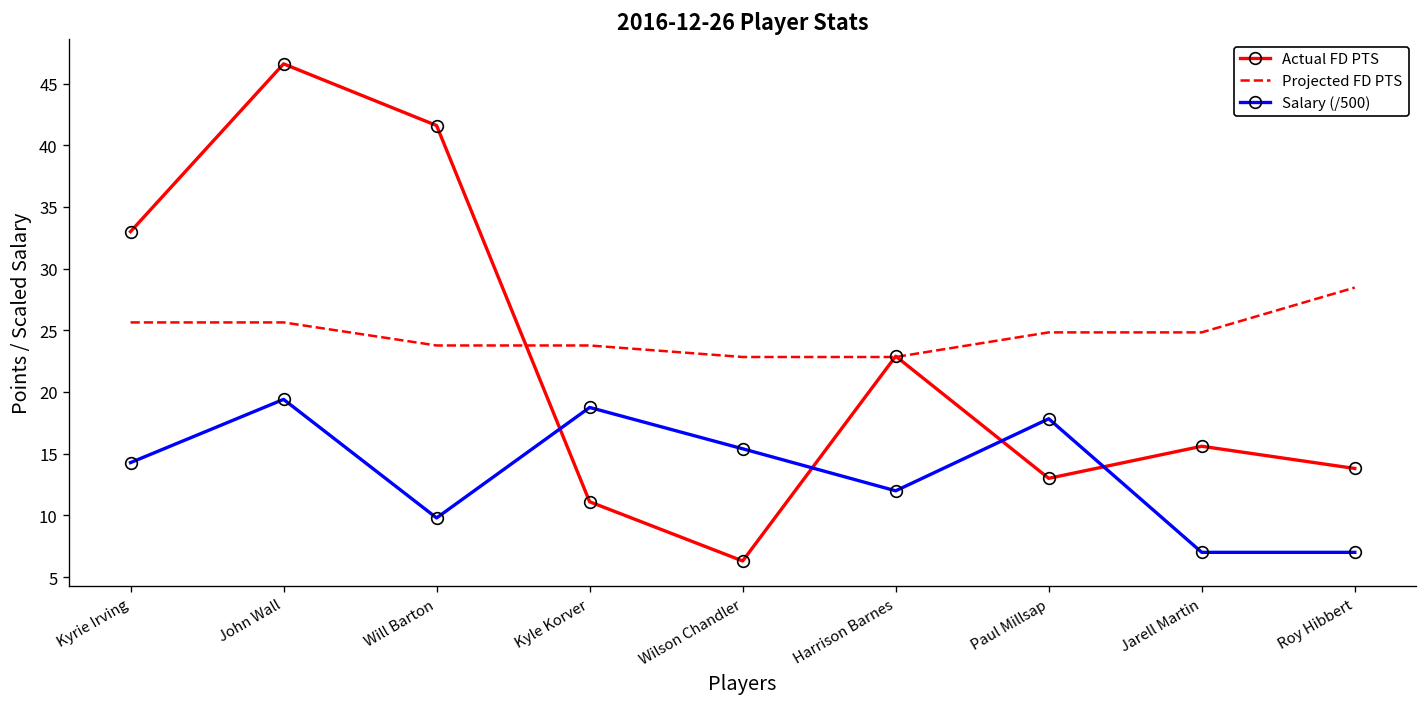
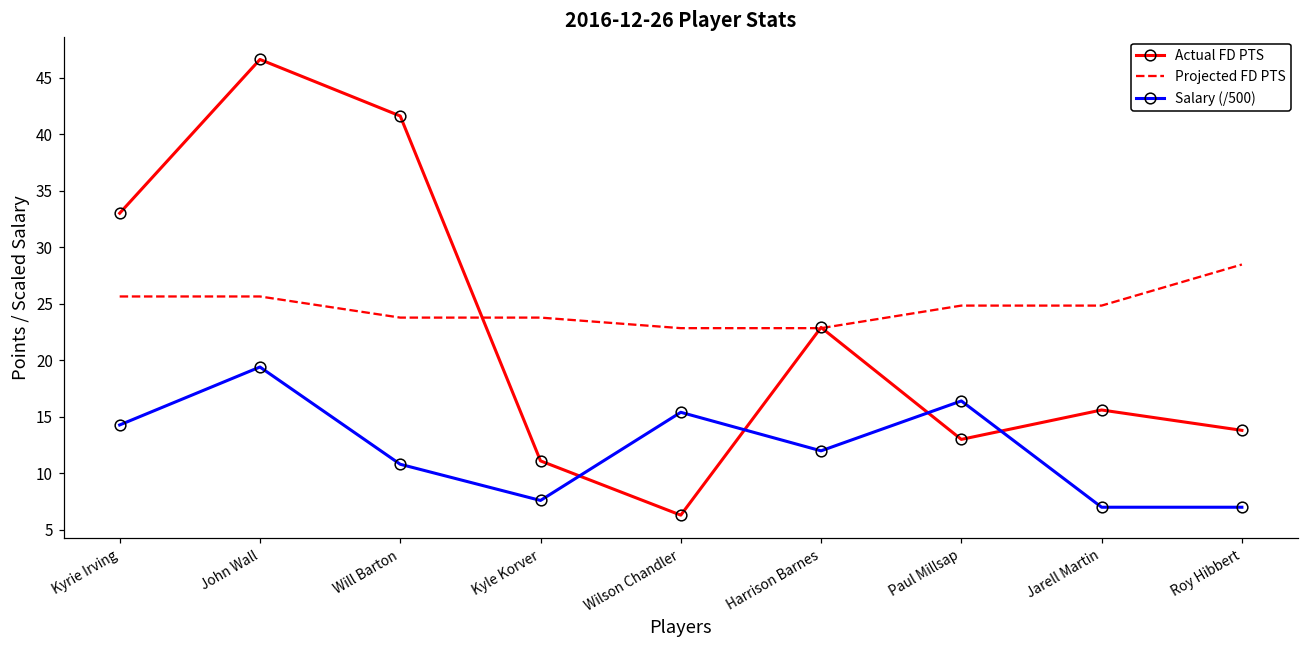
  {
    "Salary (/500)": {
      "Kyrie Irving": 14.3,
      "John Wall": 19.4,
-     "Will Barton": 9.8,
-     "Kyle Korver": 18.7,
+     "Will Barton": 10.8,
+     "Kyle Korver": 7.6,
      "Wilson Chandler": 15.4,
      "Harrison Barnes": 12.0,
-     "Paul Millsap": 17.8,
+     "Paul Millsap": 16.4,
      "Jarell Martin": 7.0,
      "Roy Hibbert": 7.0
    }
  }
